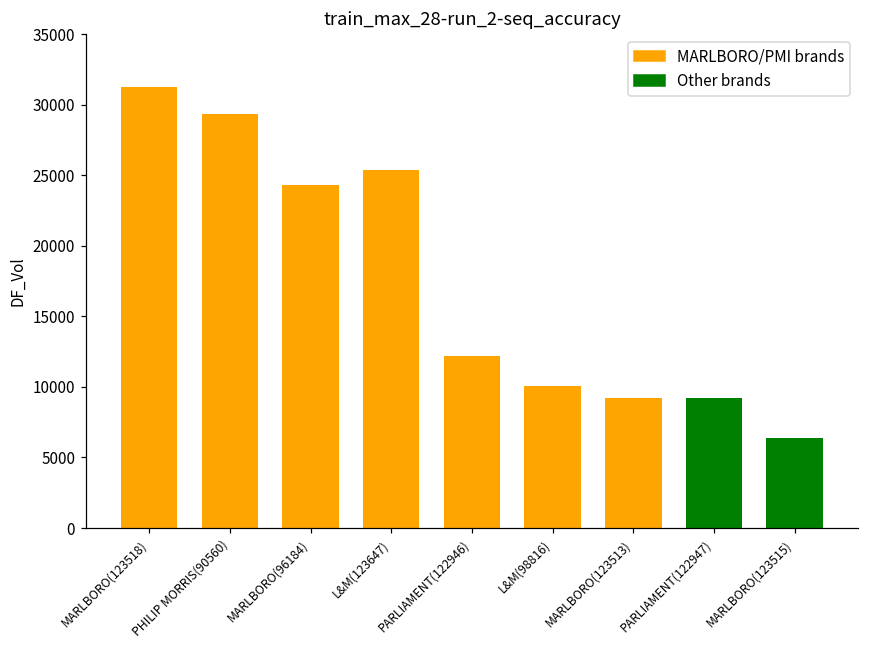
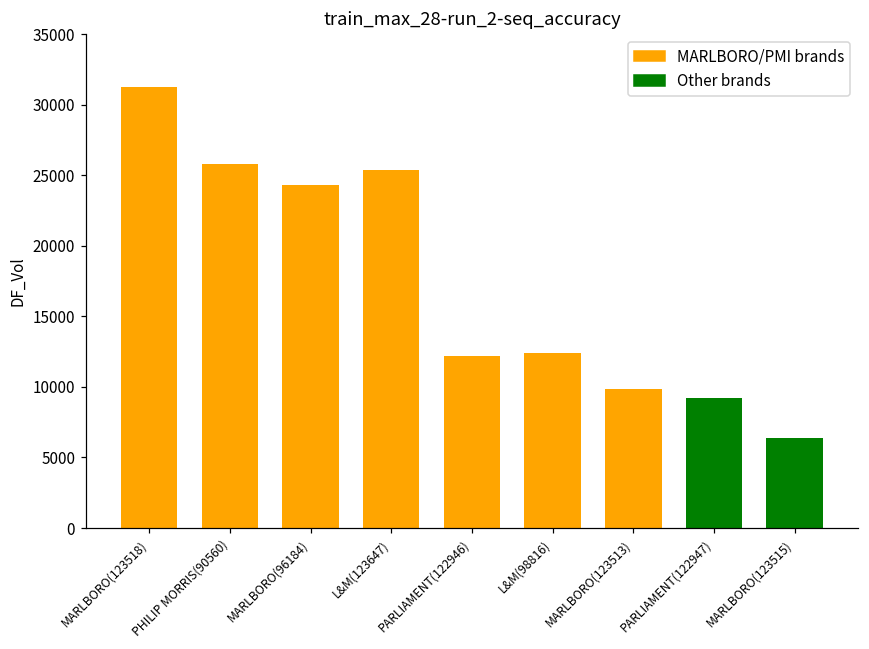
  {
    "MARLBORO(123518)": 31300,
-   "PHILIP MORRIS(90560)": 29400,
+   "PHILIP MORRIS(90560)": 25800,
    "MARLBORO(96184)": 24300,
    "L&M(123647)": 25400,
    "PARLIAMENT(122946)": 12200,
-   "L&M(98816)": 10100,
-   "MARLBORO(123513)": 9200,
+   "L&M(98816)": 12400,
+   "MARLBORO(123513)": 9900,
    "PARLIAMENT(122947)": 9200,
    "MARLBORO(123515)": 6400
  }
